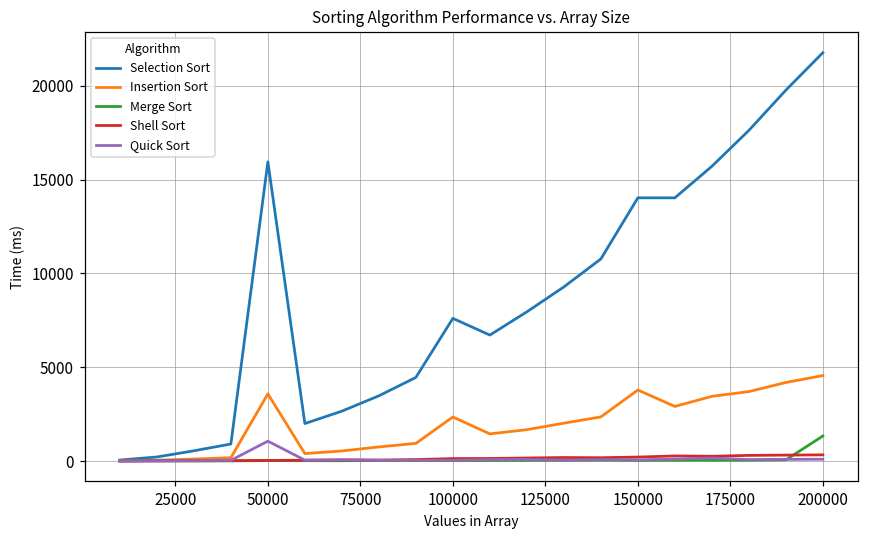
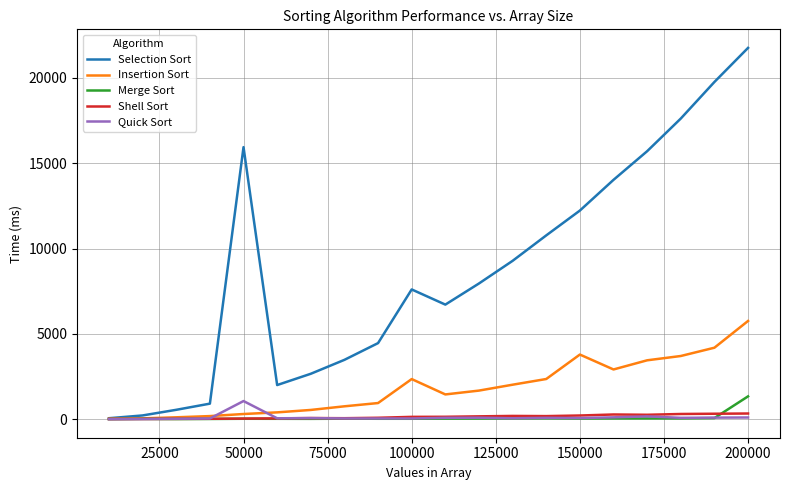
  {
    "Selection Sort": {
      "50000": 15900,
      "100000": 7600,
-     "150000": 14000,
+     "150000": 12200,
      "200000": 21800
    },
    "Insertion Sort": {
-     "50000": 3600,
+     "50000": 300,
      "100000": 2400,
      "150000": 3800,
-     "200000": 4600
+     "200000": 5800
    },
    "Merge Sort": {
      "200000": 1300
    },
    "Shell Sort": {
      "200000": 300
    },
    "Quick Sort": {
      "50000": 1100,
      "200000": 100
    }
  }
